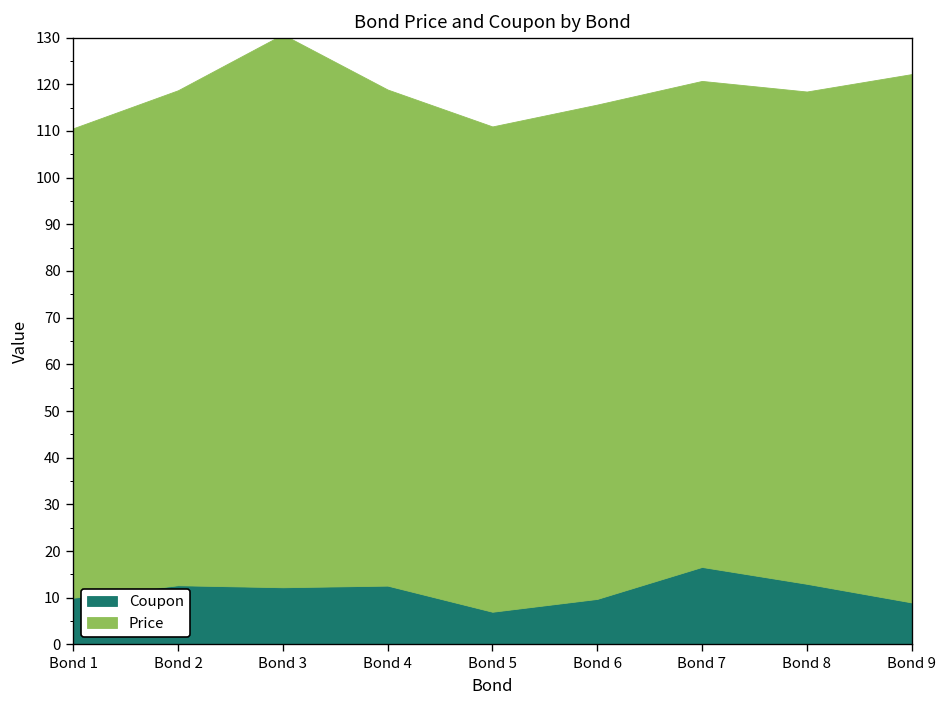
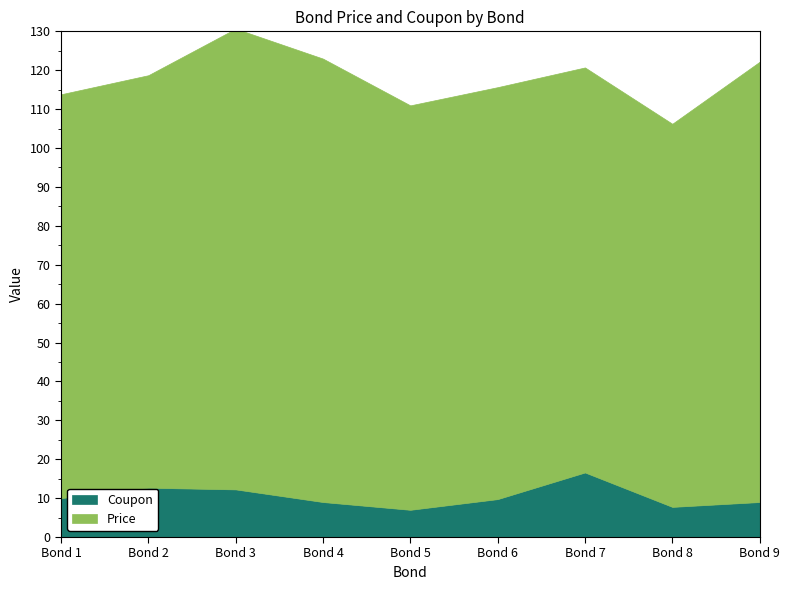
  {
    "Coupon": {
-     "Bond 4": 13,
-     "Bond 8": 13
+     "Bond 4": 9,
+     "Bond 8": 8
    },
    "Price": {
-     "Bond 1": 101,
+     "Bond 1": 104,
      "Bond 2": 106,
-     "Bond 4": 106,
+     "Bond 4": 114,
      "Bond 5": 104,
      "Bond 6": 106,
      "Bond 7": 104,
-     "Bond 8": 105,
+     "Bond 8": 98,
      "Bond 9": 113
    }
  }
